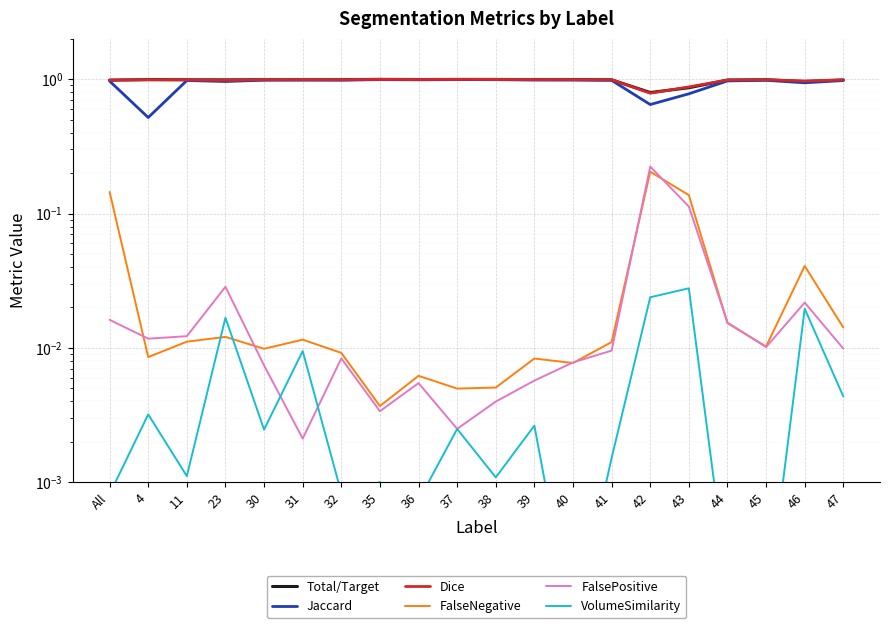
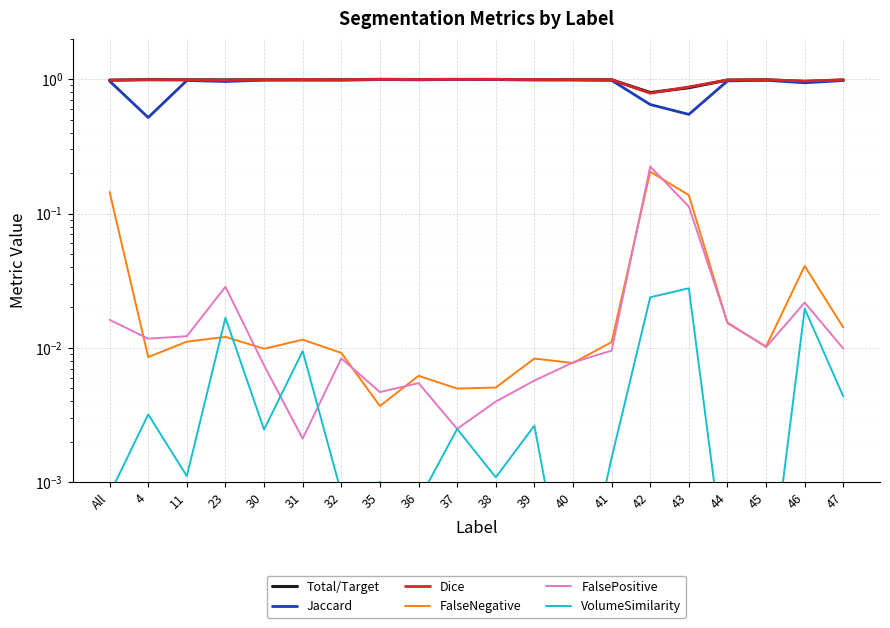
  {
    "Jaccard": {
      "4": 0.52,
      "42": 0.6,
-     "43": 0.8
+     "43": 0.55
    },
    "FalseNegative": {
      "All": 0.14,
      "4": 0.009,
      "11": 0.011,
      "23": 0.012,
      "30": 0.010,
      "31": 0.012,
      "32": 0.009,
      "35": 0.0037,
      "36": 0.006,
      "37": 0.0050,
      "38": 0.0051,
      "39": 0.008,
      "41": 0.011,
      "42": 0.20,
      "43": 0.14,
      "46": 0.041,
      "47": 0.014
    },
    "FalsePositive": {
      "All": 0.016,
      "4": 0.012,
      "11": 0.012,
      "23": 0.029,
      "30": 0.007,
      "31": 0.0021,
      "32": 0.008,
-     "35": 0.0034,
+     "35": 0.0047,
      "36": 0.0055,
      "38": 0.0040,
      "39": 0.0057,
      "41": 0.010,
      "42": 0.22,
      "43": 0.11,
      "46": 0.022,
      "47": 0.010
    },
    "VolumeSimilarity": {
      "4": 0.0032,
      "11": 0.0011,
      "23": 0.017,
      "30": 0.0025,
      "31": 0.009,
      "35": 0.0010,
      "38": 0.0011,
      "39": 0.0026,
      "41": 0.0015,
      "42": 0.024,
      "43": 0.028,
      "46": 0.020,
      "47": 0.0044
    }
  }
